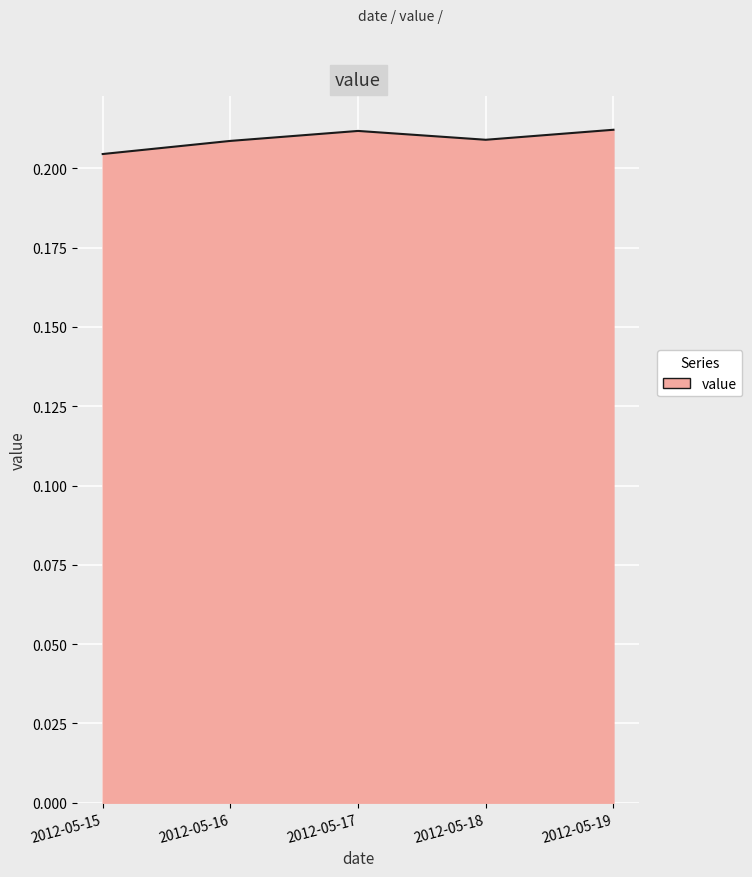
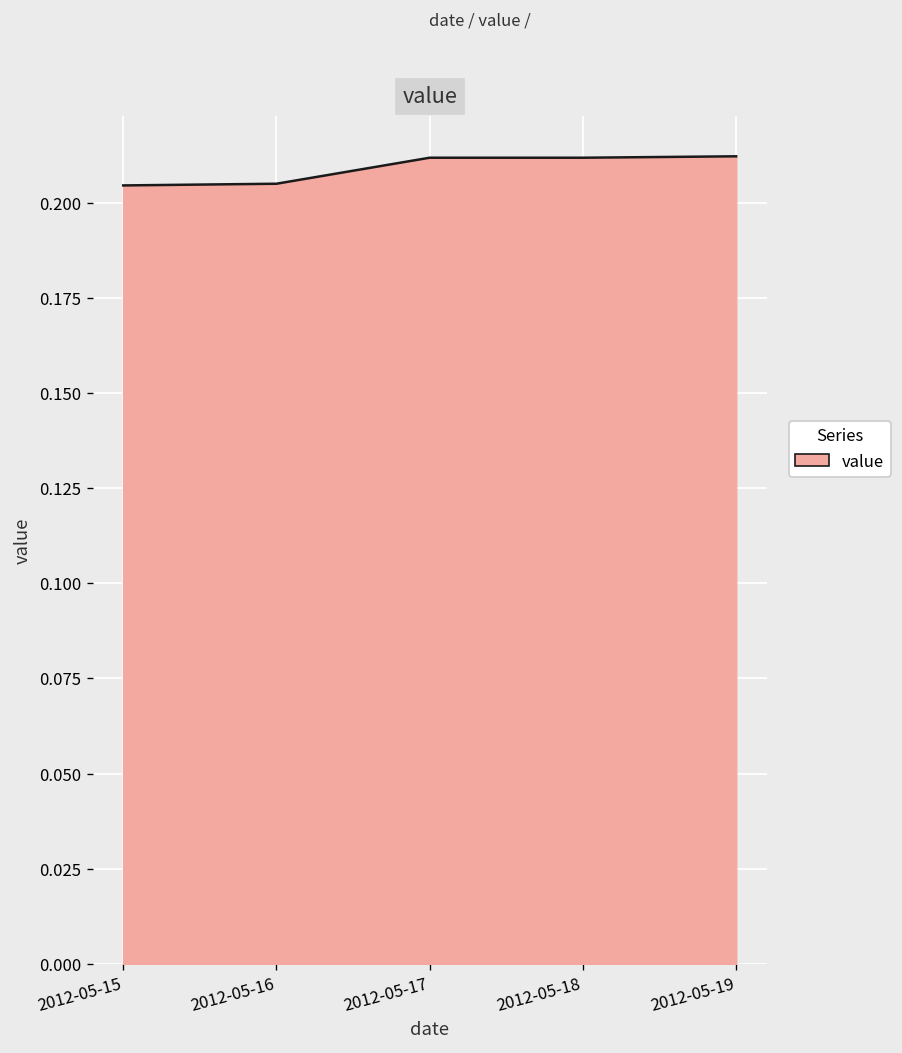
  {
    "2012-05-15": 0.205,
-   "2012-05-16": 0.209,
+   "2012-05-16": 0.205,
    "2012-05-17": 0.212,
-   "2012-05-18": 0.209,
+   "2012-05-18": 0.212,
    "2012-05-19": 0.212
  }
